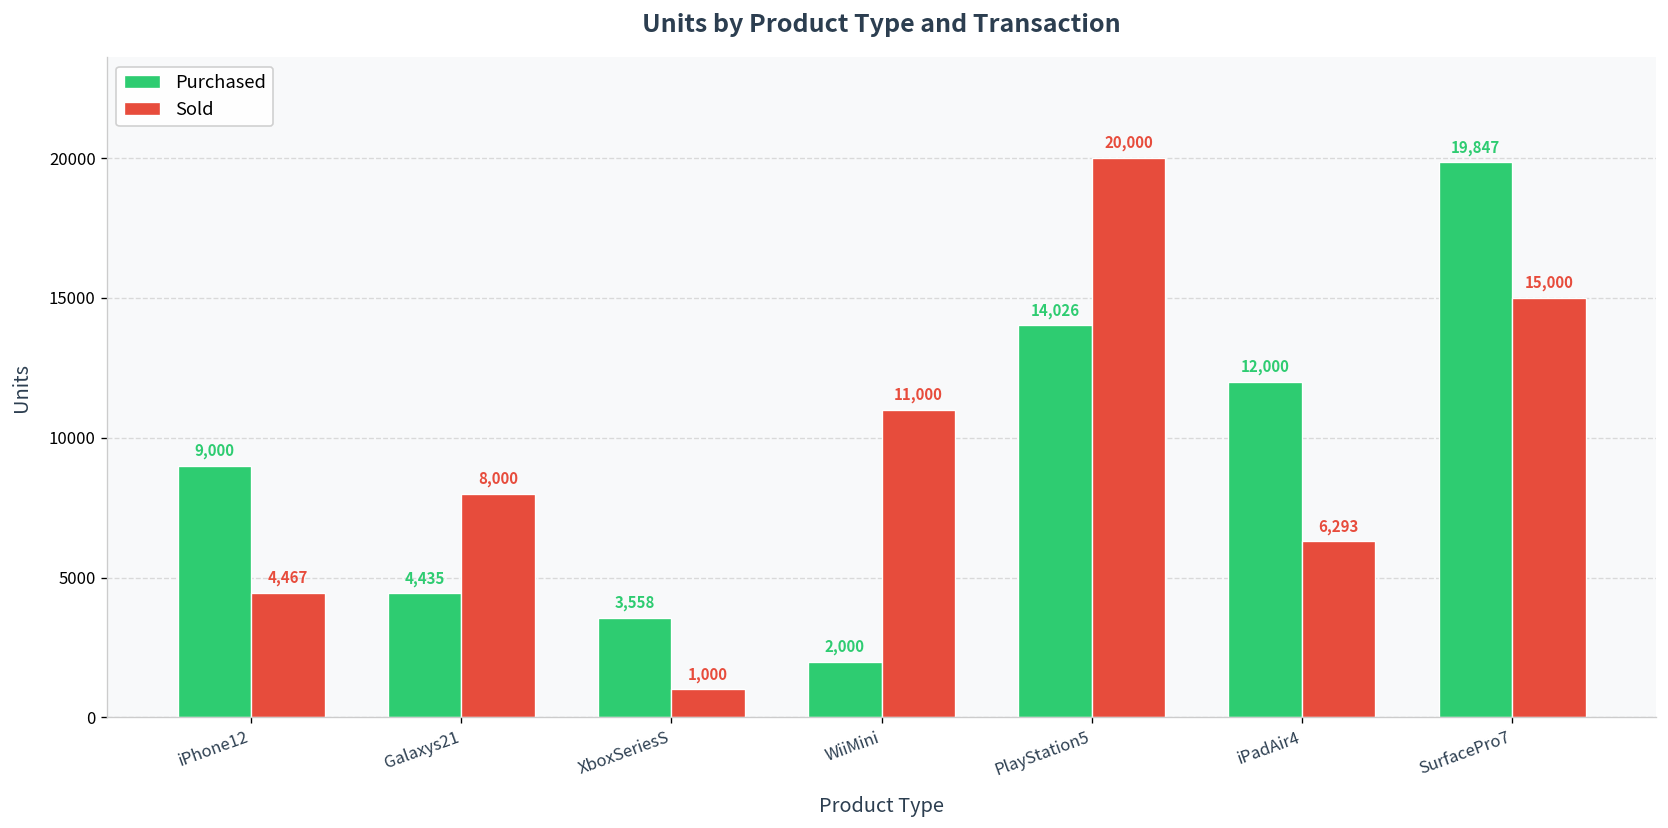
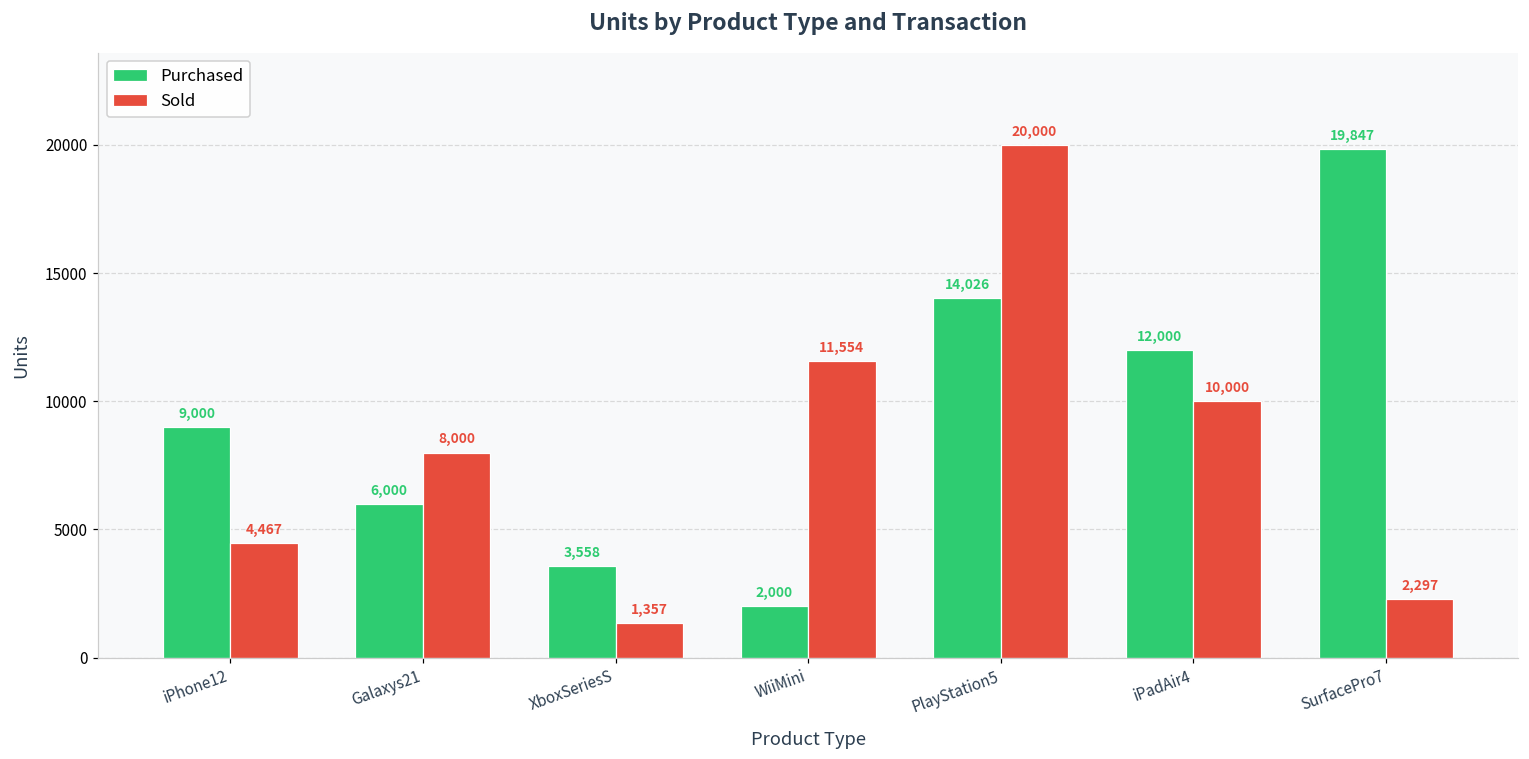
  {
    "Purchased": {
      "iPhone12": "9,000",
-     "Galaxys21": "4,435",
+     "Galaxys21": "6,000",
      "XboxSeriesS": "3,558",
      "WiiMini": "2,000",
      "PlayStation5": "14,026",
      "iPadAir4": "12,000",
      "SurfacePro7": "19,847"
    },
    "Sold": {
      "iPhone12": "4,467",
      "Galaxys21": "8,000",
-     "XboxSeriesS": "1,000",
-     "WiiMini": "11,000",
+     "XboxSeriesS": "1,357",
+     "WiiMini": "11,554",
      "PlayStation5": "20,000",
-     "iPadAir4": "6,293",
-     "SurfacePro7": "15,000"
+     "iPadAir4": "10,000",
+     "SurfacePro7": "2,297"
    }
  }
